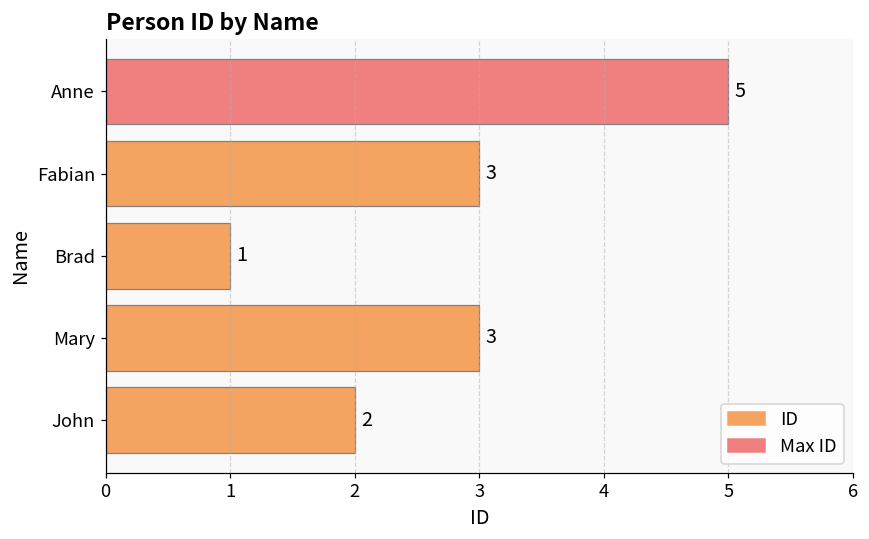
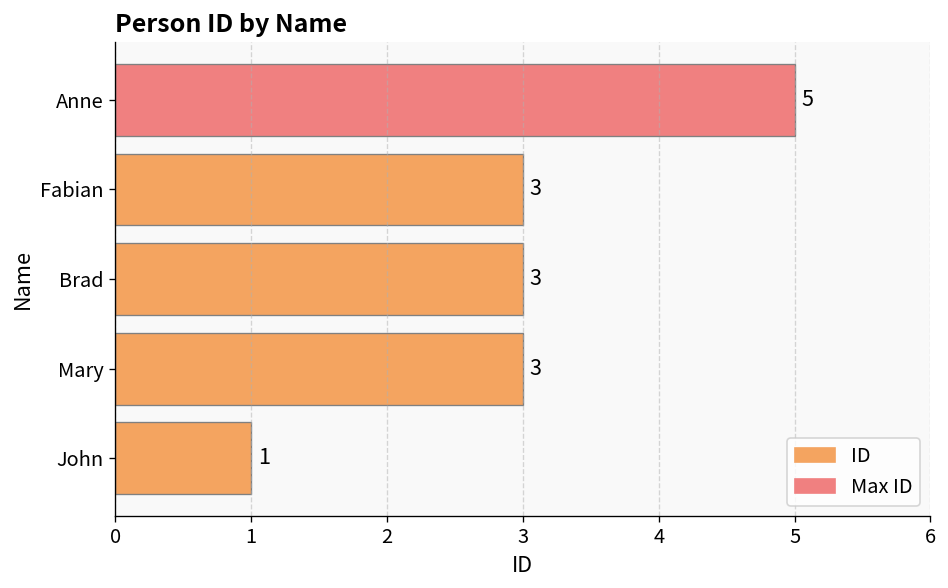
  {
    "Anne": 5,
    "Fabian": 3,
-   "Brad": 1,
+   "Brad": 3,
    "Mary": 3,
-   "John": 2
+   "John": 1
  }
